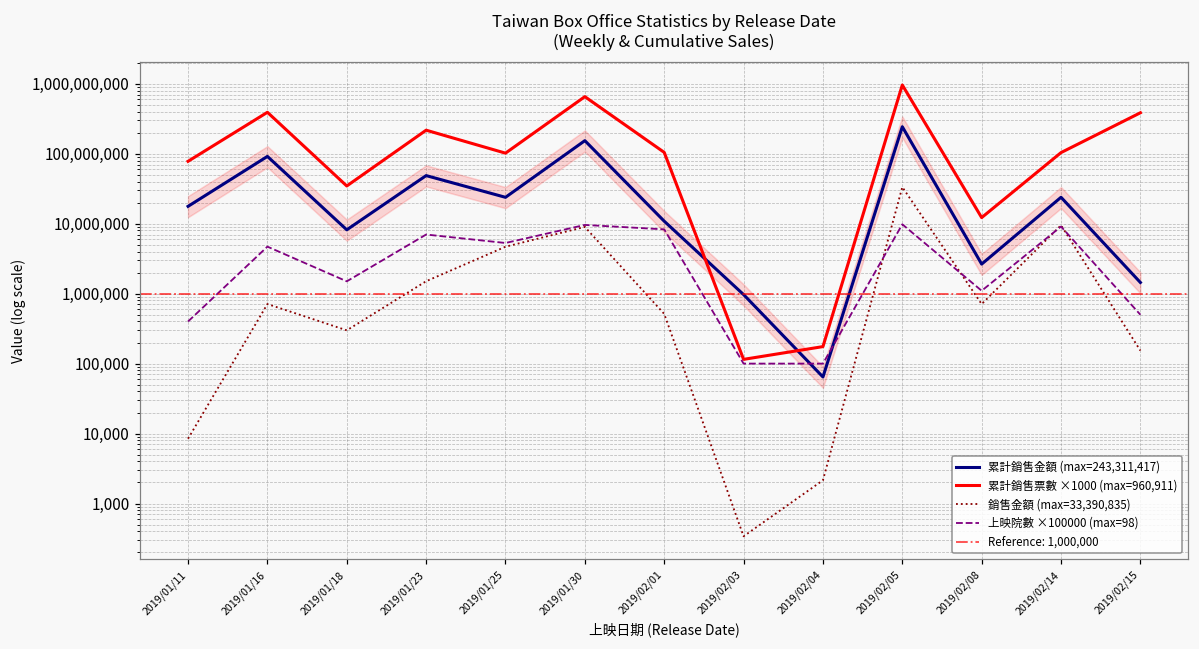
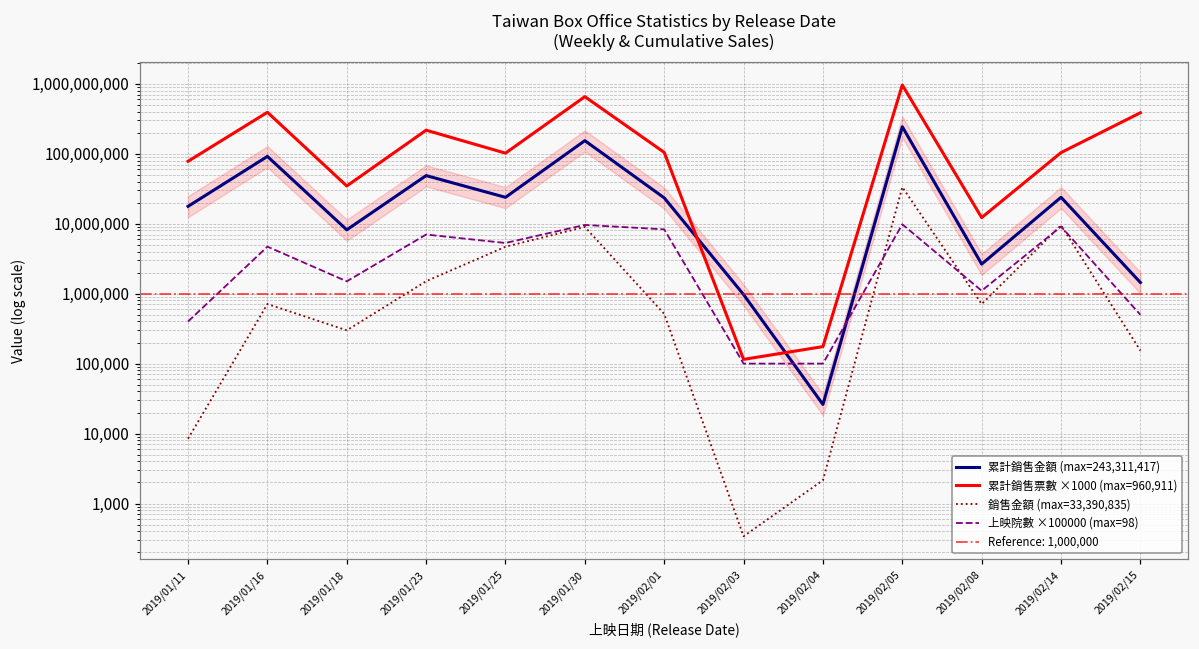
  {
    "累計銷售金額 (max=243,311,417)": {
      "2019/01/11": "18,000,000",
      "2019/01/16": "90,000,000",
      "2019/01/18": "8,000,000",
      "2019/01/23": "50,000,000",
      "2019/01/25": "24,000,000",
      "2019/01/30": "150,000,000",
-     "2019/02/01": "11,000,000",
+     "2019/02/01": "23,000,000",
      "2019/02/03": "1,000,000",
-     "2019/02/04": "60,000",
+     "2019/02/04": "26,000",
      "2019/02/05": "240,000,000",
      "2019/02/08": "2,600,000",
      "2019/02/14": "24,000,000",
      "2019/02/15": "1,400,000"
    },
    "銷售金額 (max=33,390,835)": {
      "2019/01/11": "8,000",
      "2019/01/16": "700,000",
      "2019/01/18": "300,000",
      "2019/01/23": "1,500,000",
      "2019/01/25": "5,000,000",
      "2019/02/01": "500,000",
      "2019/02/03": "300",
      "2019/02/04": "2,200",
      "2019/02/05": "30,000,000",
      "2019/02/08": "700,000",
      "2019/02/15": "150,000"
    },
    "上映院數 ×100000 (max=98)": {
      "2019/01/11": "400,000",
      "2019/01/16": "5,000,000",
      "2019/01/18": "1,500,000",
      "2019/01/23": "7,000,000",
      "2019/01/25": "5,000,000",
      "2019/02/01": "8,000,000",
      "2019/02/03": "100,000",
      "2019/02/04": "100,000",
      "2019/02/05": "10,000,000",
      "2019/02/08": "1,100,000",
      "2019/02/15": "500,000"
    }
  }
